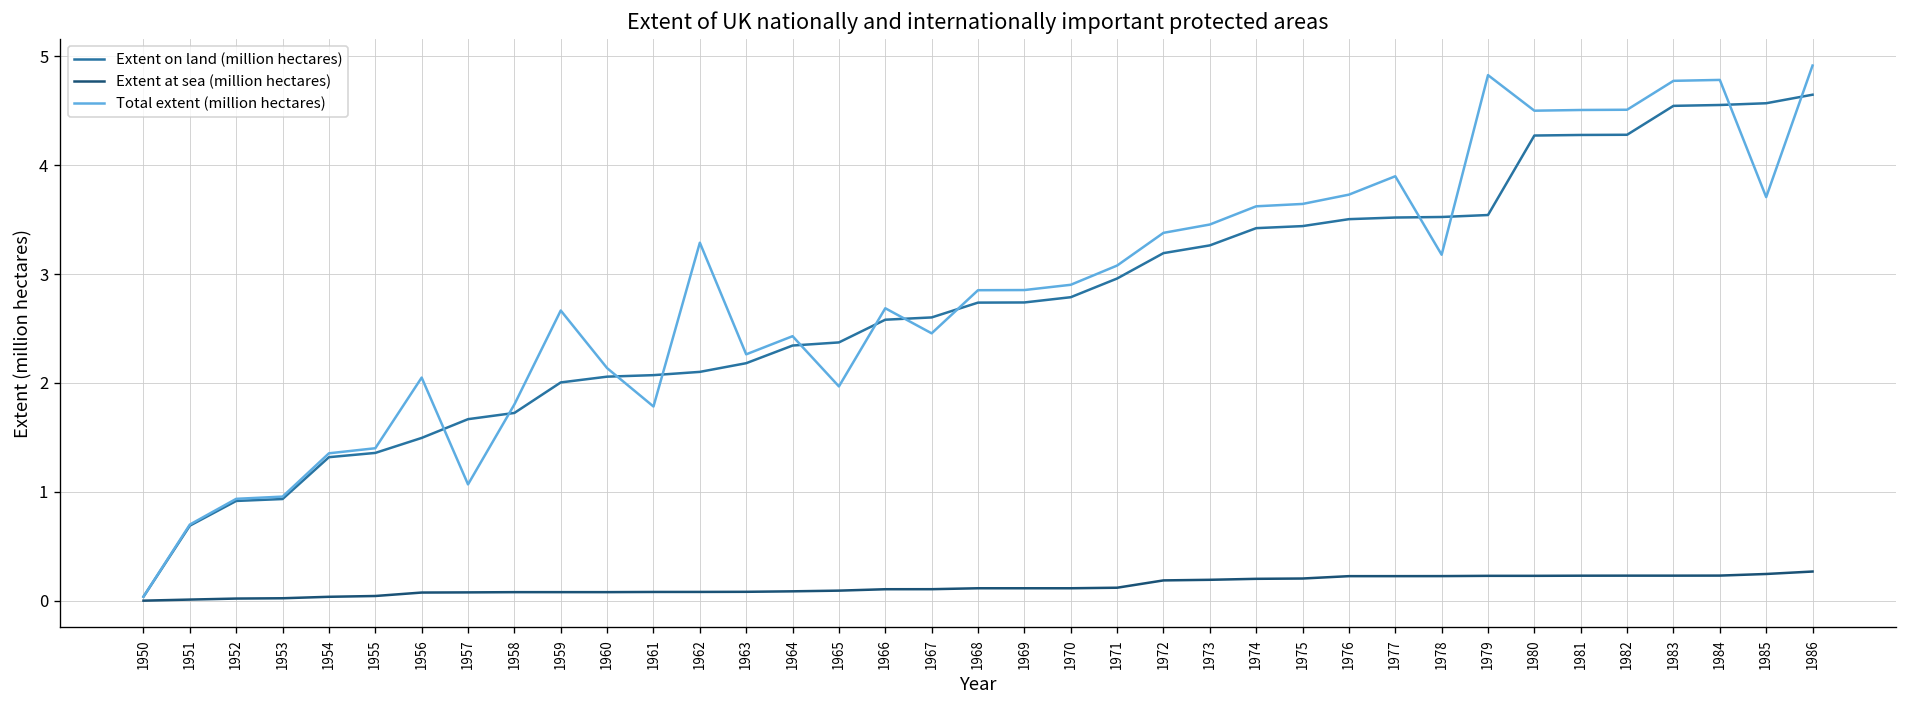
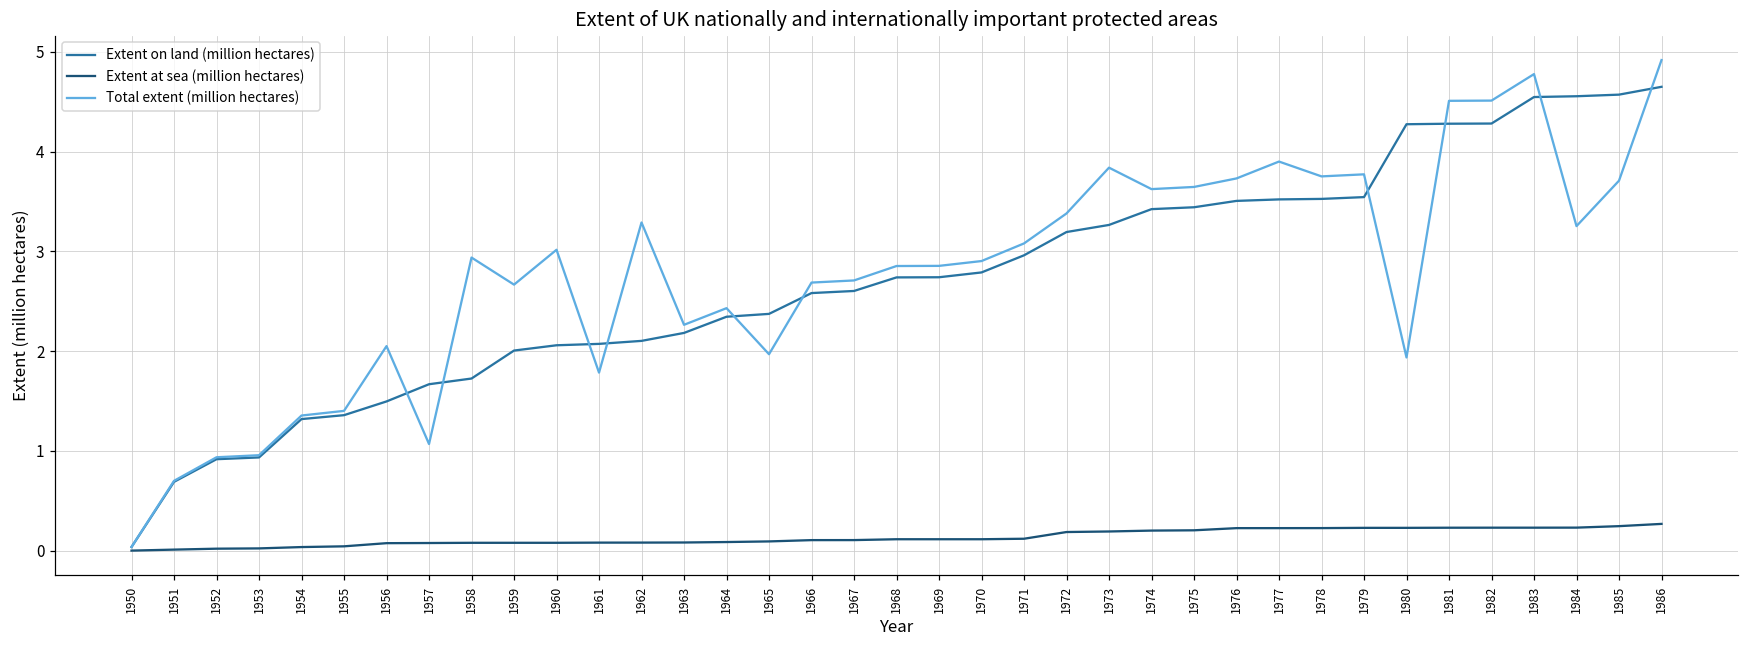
  {
    "Total extent (million hectares)": {
      "1954": 1.4,
      "1955": 1.4,
      "1956": 2.0,
      "1957": 1.1,
-     "1958": 1.8,
+     "1958": 2.9,
      "1959": 2.7,
-     "1960": 2.1,
+     "1960": 3.0,
      "1961": 1.8,
      "1962": 3.3,
      "1963": 2.3,
      "1964": 2.4,
      "1965": 2.0,
      "1966": 2.7,
-     "1967": 2.5,
+     "1967": 2.7,
      "1968": 2.9,
      "1969": 2.9,
      "1970": 2.9,
      "1971": 3.1,
      "1972": 3.4,
-     "1973": 3.5,
+     "1973": 3.8,
      "1974": 3.6,
      "1975": 3.6,
      "1976": 3.7,
      "1977": 3.9,
-     "1978": 3.2,
-     "1979": 4.8,
-     "1980": 4.5,
+     "1978": 3.8,
+     "1979": 3.8,
+     "1980": 1.9,
      "1981": 4.5,
      "1982": 4.5,
      "1983": 4.8,
-     "1984": 4.8,
+     "1984": 3.3,
      "1985": 3.7,
      "1986": 4.9
    }
  }
